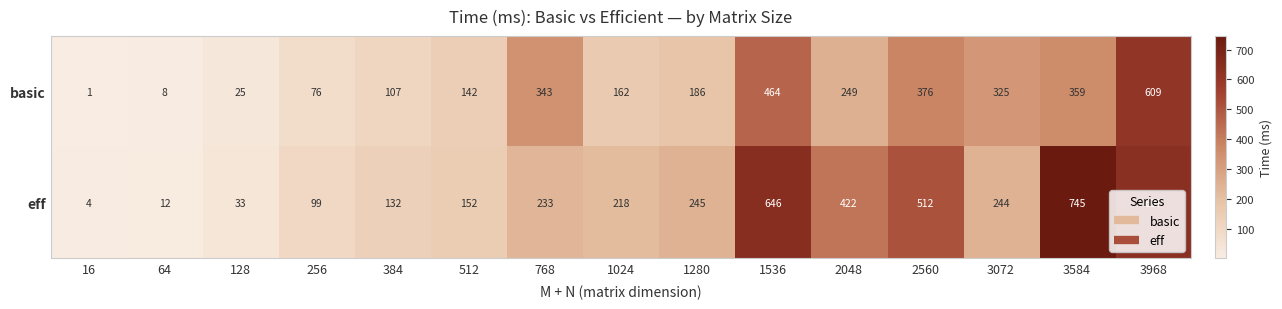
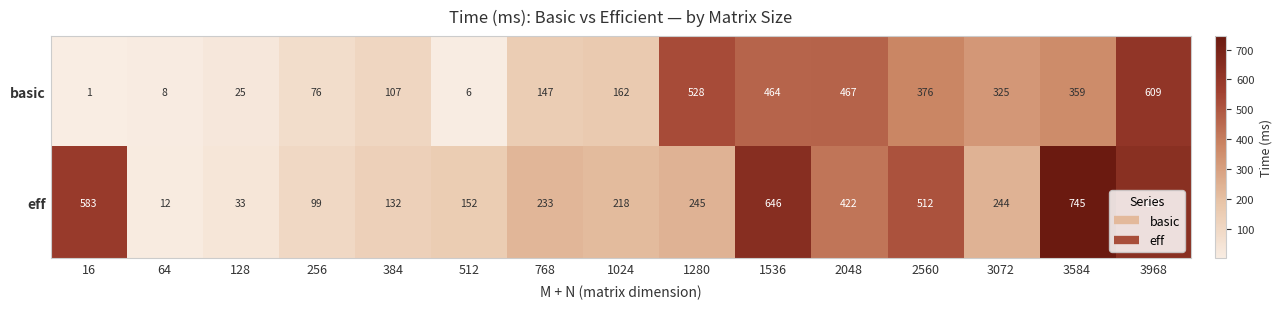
  {
    "basic": {
      "16": 1,
      "64": 8,
      "128": 25,
      "256": 76,
      "384": 107,
-     "512": 142,
-     "768": 343,
+     "512": 6,
+     "768": 147,
      "1024": 162,
-     "1280": 186,
+     "1280": 528,
      "1536": 464,
-     "2048": 249,
+     "2048": 467,
      "2560": 376,
      "3072": 325,
      "3584": 359,
      "3968": 609
    },
    "eff": {
-     "16": 4,
+     "16": 583,
      "64": 12,
      "128": 33,
      "256": 99,
      "384": 132,
      "512": 152,
      "768": 233,
      "1024": 218,
      "1280": 245,
      "1536": 646,
      "2048": 422,
      "2560": 512,
      "3072": 244,
      "3584": 745
    }
  }
